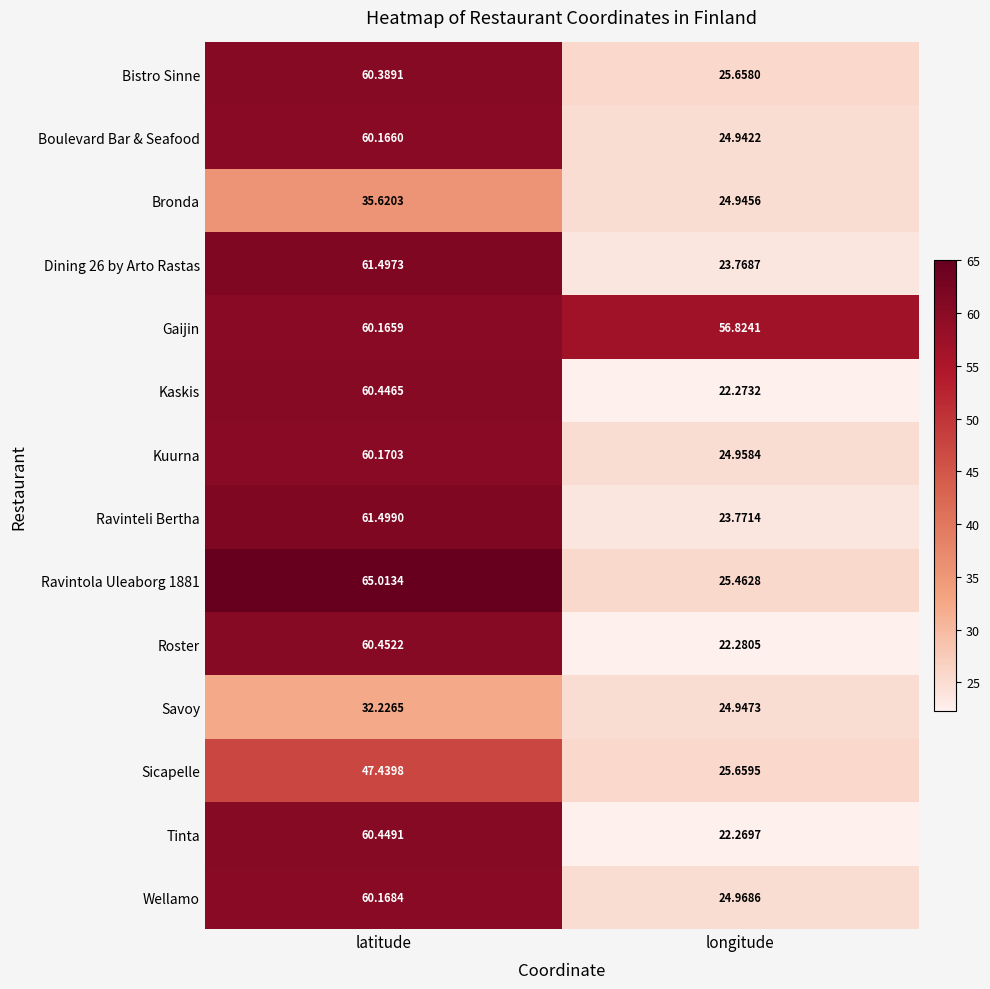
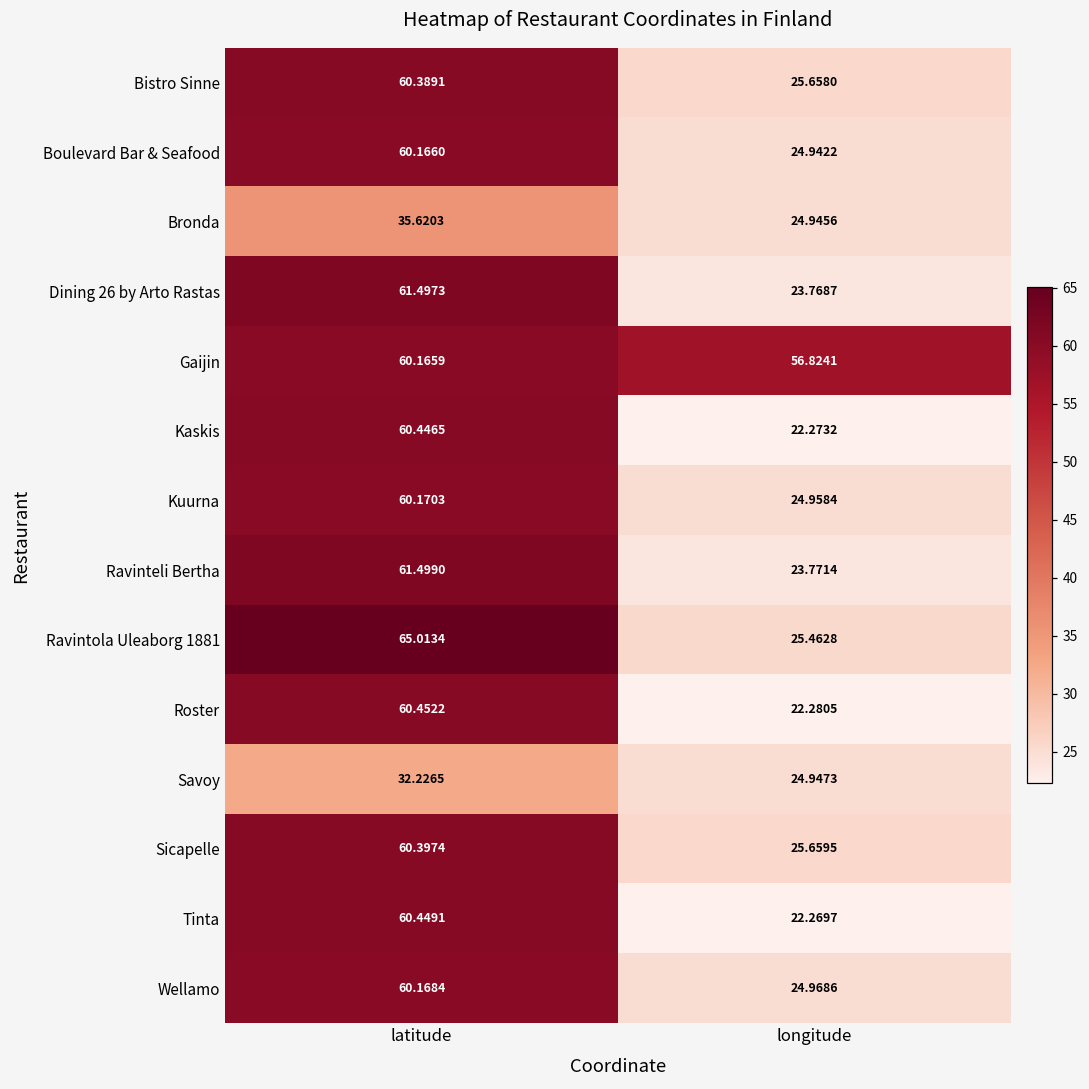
  {
    "Bistro Sinne": {
      "latitude": 60.3891,
      "longitude": 25.6580
    },
    "Boulevard Bar & Seafood": {
      "latitude": 60.1660,
      "longitude": 24.9422
    },
    "Bronda": {
      "latitude": 35.6203,
      "longitude": 24.9456
    },
    "Dining 26 by Arto Rastas": {
      "latitude": 61.4973,
      "longitude": 23.7687
    },
    "Gaijin": {
      "latitude": 60.1659,
      "longitude": 56.8241
    },
    "Kaskis": {
      "latitude": 60.4465,
      "longitude": 22.2732
    },
    "Kuurna": {
      "latitude": 60.1703,
      "longitude": 24.9584
    },
    "Ravinteli Bertha": {
      "latitude": 61.4990,
      "longitude": 23.7714
    },
    "Ravintola Uleaborg 1881": {
      "latitude": 65.0134,
      "longitude": 25.4628
    },
    "Roster": {
      "latitude": 60.4522,
      "longitude": 22.2805
    },
    "Savoy": {
      "latitude": 32.2265,
      "longitude": 24.9473
    },
    "Sicapelle": {
-     "latitude": 47.4398,
+     "latitude": 60.3974,
      "longitude": 25.6595
    },
    "Tinta": {
      "latitude": 60.4491,
      "longitude": 22.2697
    },
    "Wellamo": {
      "latitude": 60.1684,
      "longitude": 24.9686
    }
  }
